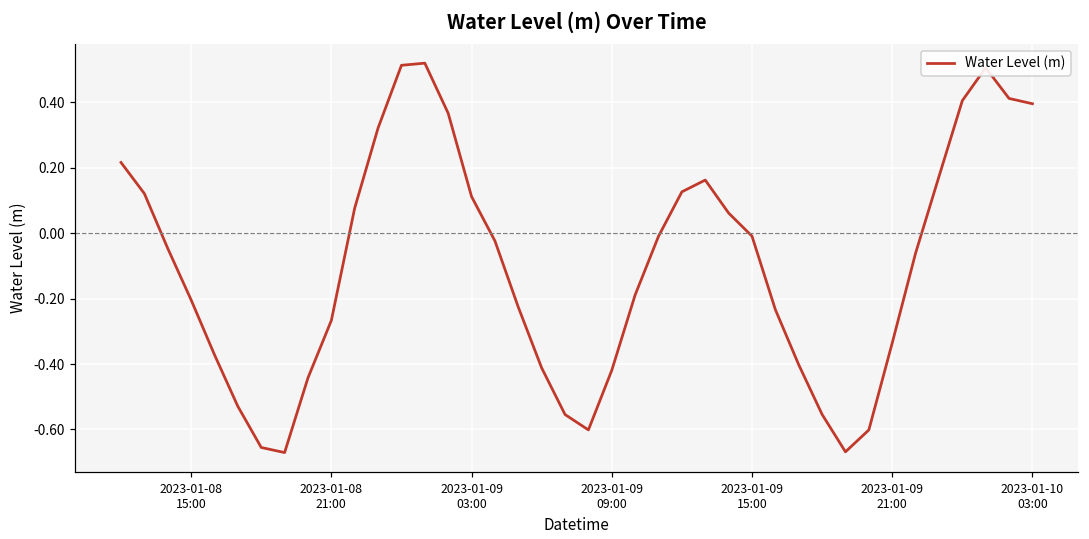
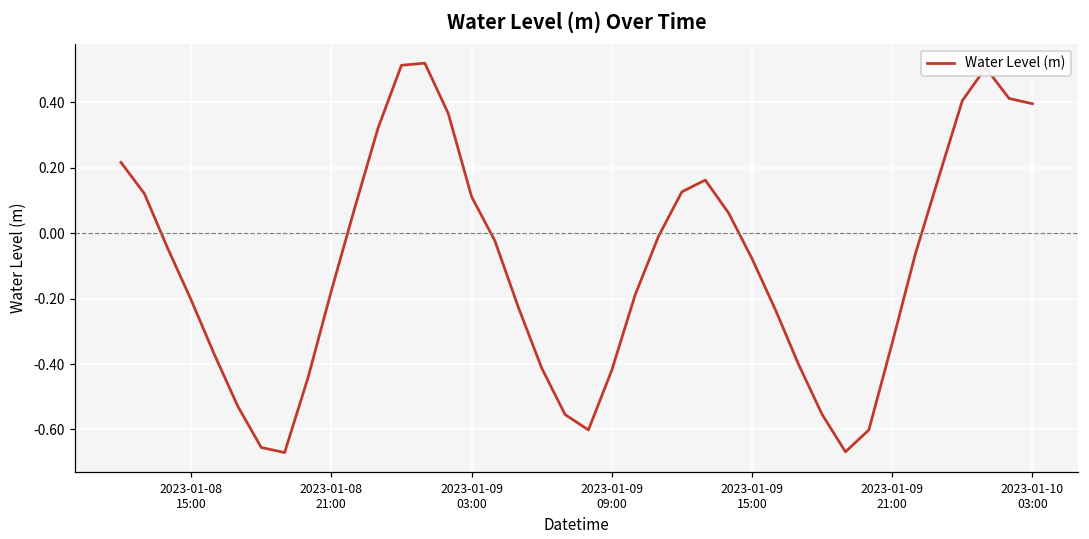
  {
    "2023-01-08 15:00": -0.20,
-   "2023-01-08 21:00": -0.27,
+   "2023-01-08 21:00": -0.18,
    "2023-01-09 03:00": 0.11,
    "2023-01-09 09:00": -0.42,
-   "2023-01-09 15:00": -0.01,
+   "2023-01-09 15:00": -0.08,
    "2023-01-09 21:00": -0.34,
    "2023-01-10 03:00": 0.40
  }
